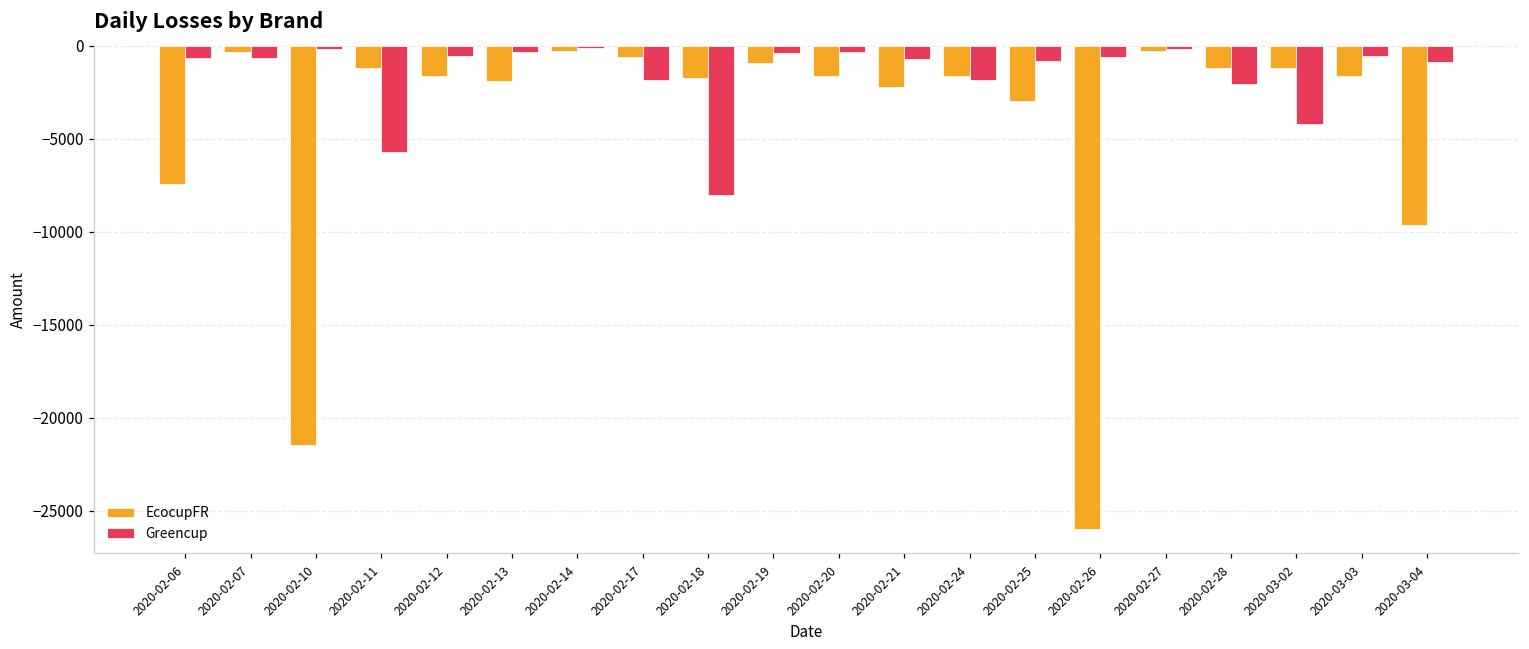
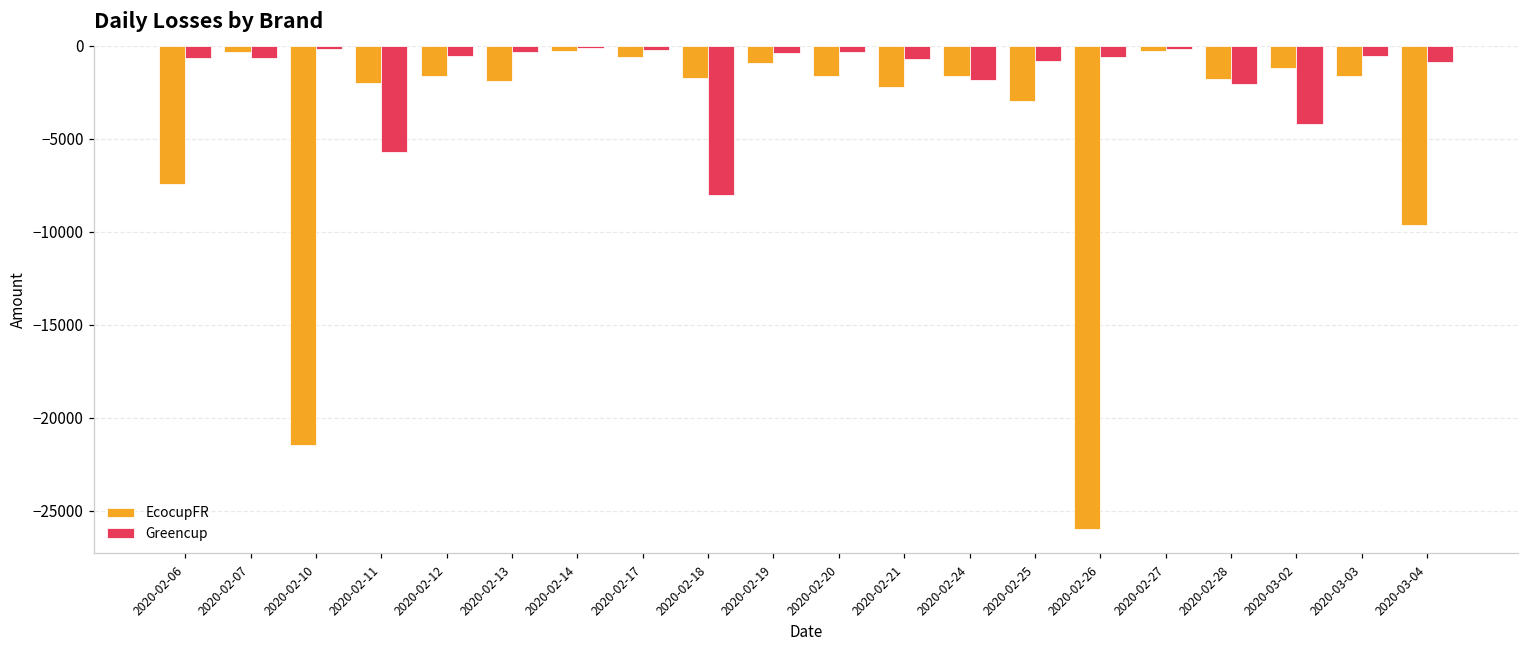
  {
    "EcocupFR": {
      "2020-02-06": -7400,
      "2020-02-07": -300,
      "2020-02-10": -21400,
-     "2020-02-11": -1200,
+     "2020-02-11": -2000,
      "2020-02-12": -1600,
      "2020-02-13": -1900,
      "2020-02-14": -300,
      "2020-02-17": -600,
      "2020-02-18": -1700,
      "2020-02-19": -900,
      "2020-02-20": -1600,
      "2020-02-21": -2200,
      "2020-02-24": -1600,
      "2020-02-25": -3000,
      "2020-02-26": -26000,
      "2020-02-27": -300,
-     "2020-02-28": -1200,
+     "2020-02-28": -1800,
      "2020-03-02": -1200,
      "2020-03-03": -1600,
      "2020-03-04": -9600
    },
    "Greencup": {
      "2020-02-06": -700,
      "2020-02-07": -700,
      "2020-02-10": -200,
      "2020-02-11": -5700,
      "2020-02-12": -500,
      "2020-02-13": -300,
-     "2020-02-17": -1800,
+     "2020-02-17": -200,
      "2020-02-18": -8000,
      "2020-02-19": -400,
      "2020-02-20": -300,
      "2020-02-21": -700,
      "2020-02-24": -1800,
      "2020-02-25": -800,
      "2020-02-26": -600,
      "2020-02-27": -200,
      "2020-02-28": -2000,
      "2020-03-02": -4200,
      "2020-03-03": -500,
      "2020-03-04": -900
    }
  }
